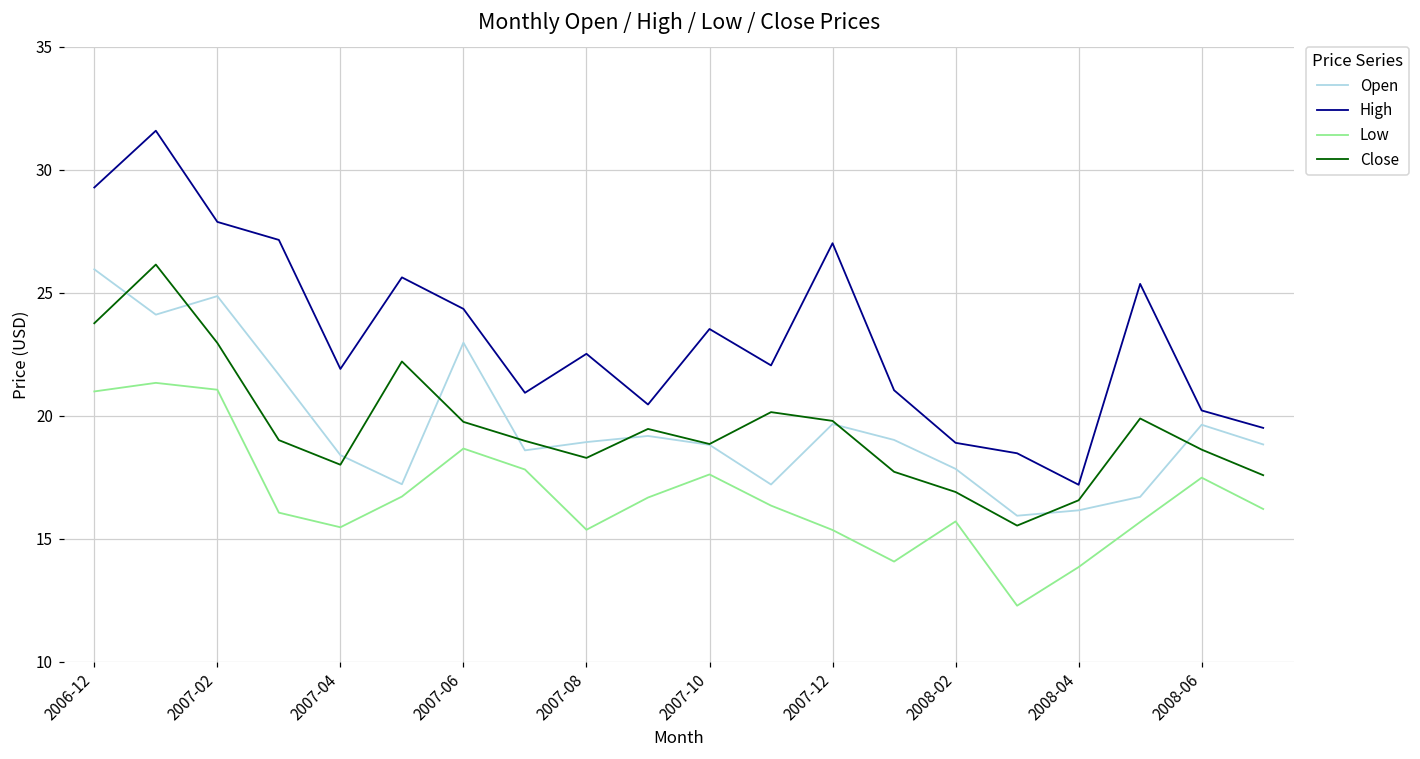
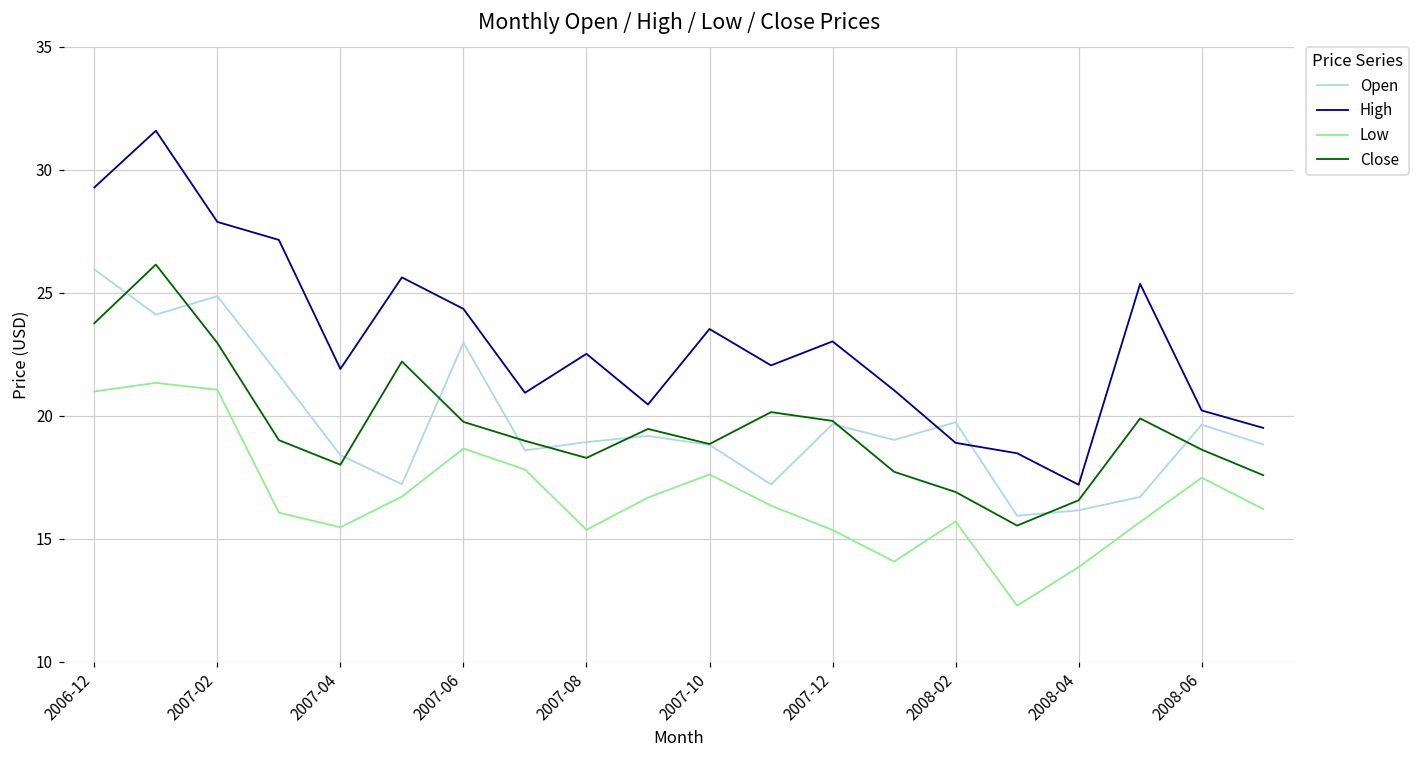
  {
    "Open": {
      "2006-12": 26.0,
      "2007-02": 24.9,
      "2007-04": 18.4,
      "2007-06": 23.0,
      "2007-08": 18.9,
      "2007-12": 19.7,
-     "2008-02": 17.8,
+     "2008-02": 19.7,
      "2008-04": 16.2,
      "2008-06": 19.6
    },
    "High": {
      "2006-12": 29.3,
      "2007-02": 27.9,
      "2007-04": 21.9,
      "2007-06": 24.3,
      "2007-08": 22.5,
      "2007-10": 23.5,
-     "2007-12": 27.0,
+     "2007-12": 23.0,
      "2008-02": 18.9,
      "2008-04": 17.2,
      "2008-06": 20.2
    },
    "Low": {
      "2006-12": 21.0,
      "2007-02": 21.1,
      "2007-04": 15.5,
      "2007-06": 18.7,
      "2007-08": 15.4,
      "2007-10": 17.6,
      "2007-12": 15.4,
      "2008-02": 15.7,
      "2008-04": 13.8,
      "2008-06": 17.5
    },
    "Close": {
      "2006-12": 23.8,
      "2007-02": 23.0,
      "2007-04": 18.0,
      "2007-06": 19.8,
      "2007-08": 18.3,
      "2007-12": 19.8,
      "2008-02": 16.9,
      "2008-04": 16.6,
      "2008-06": 18.6
    }
  }
